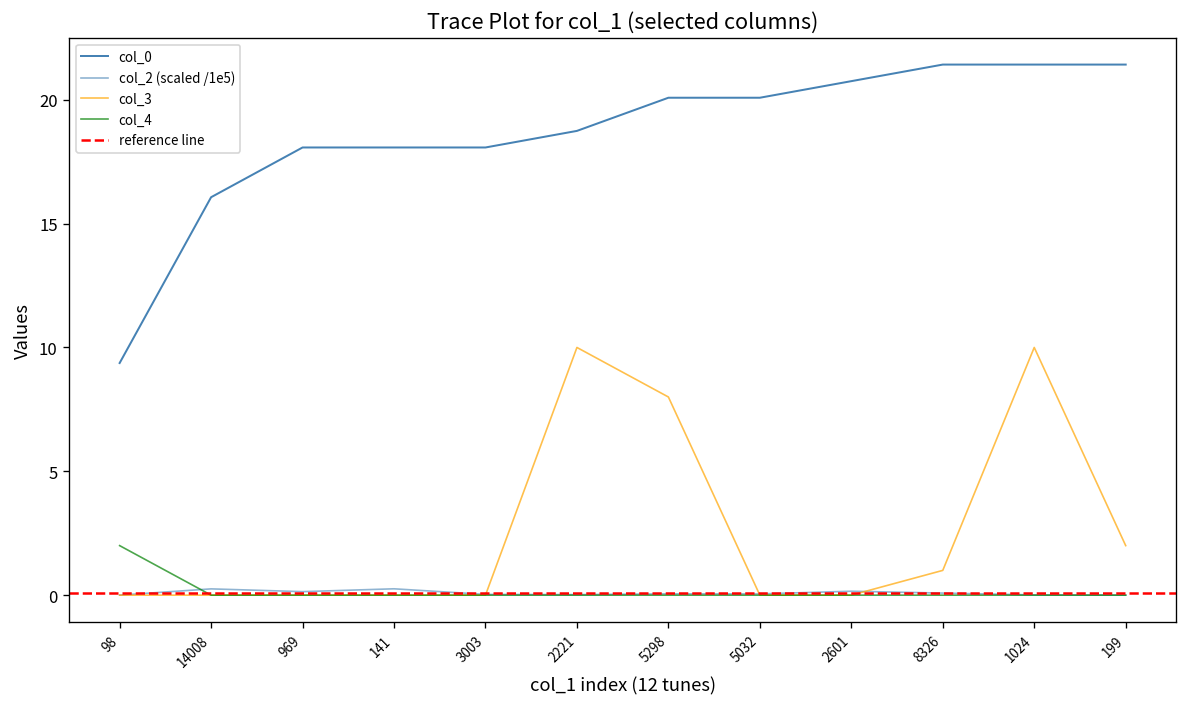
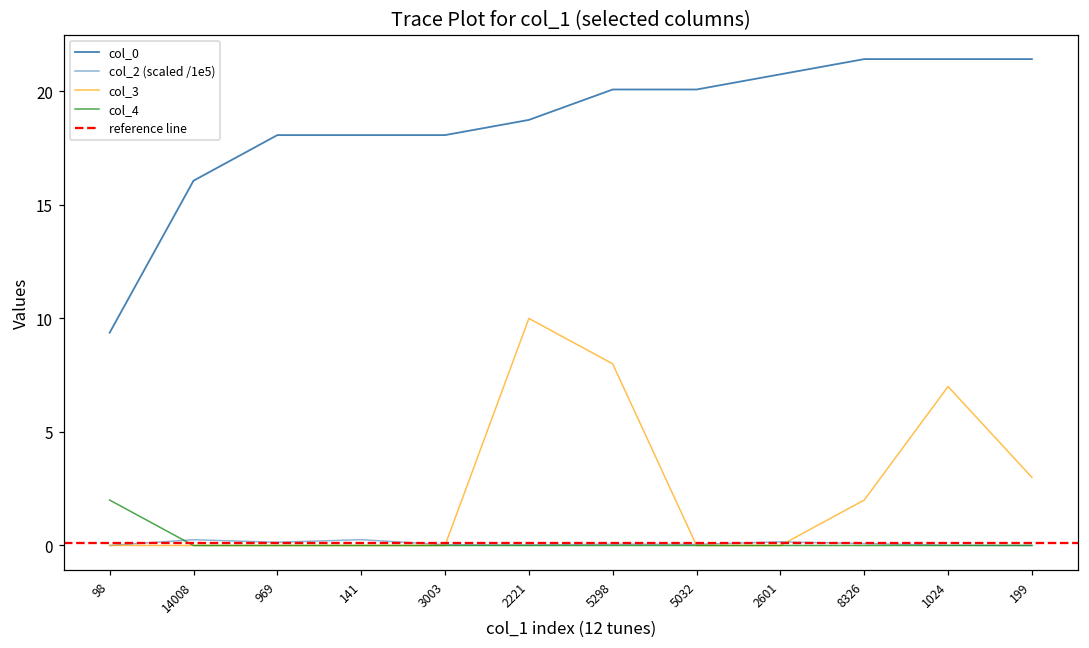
  {
    "col_3": {
      "2221": 10,
      "5298": 8,
-     "8326": 1,
-     "1024": 10,
-     "199": 2
+     "8326": 2,
+     "1024": 7,
+     "199": 3
    },
    "col_4": {
      "98": 2
    }
  }
